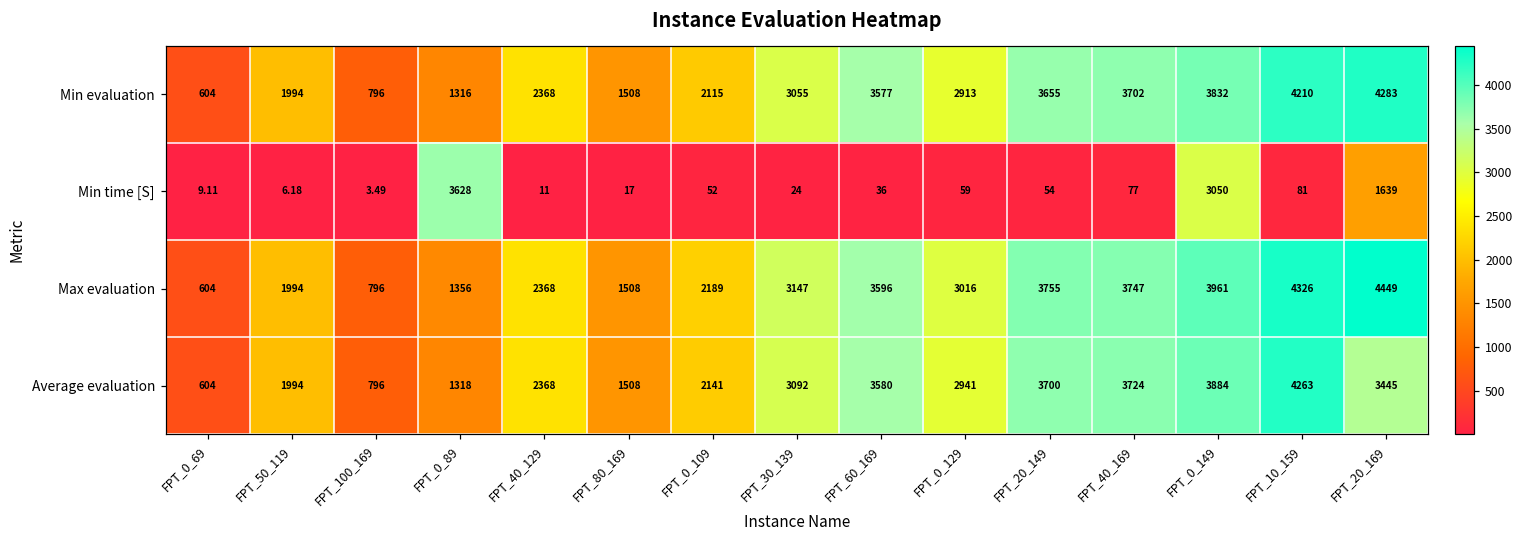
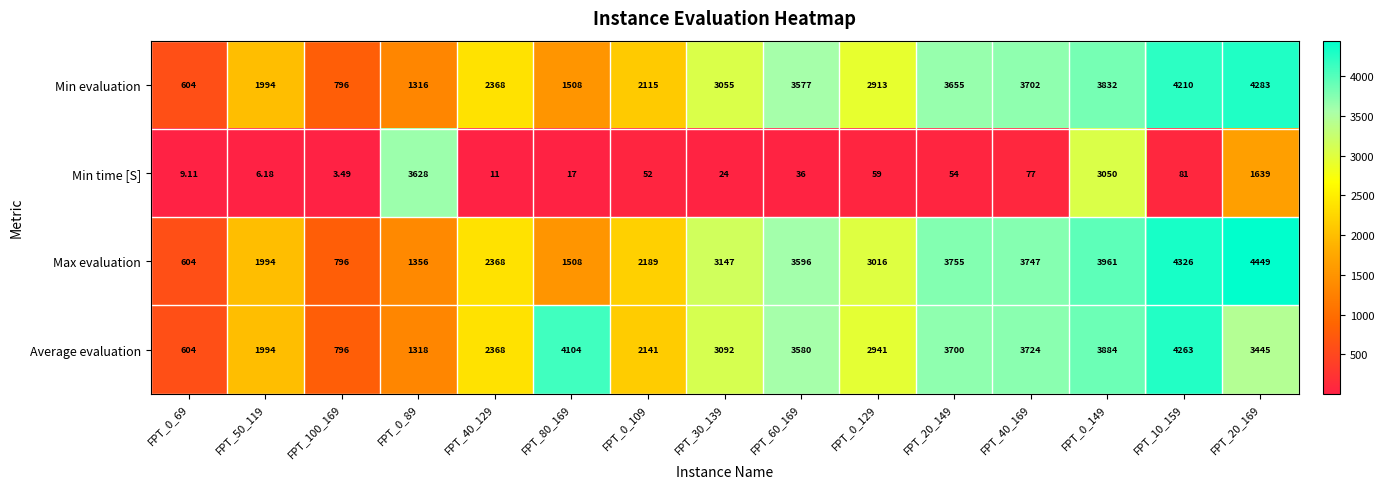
  {
    "Min evaluation": {
      "FPT_0_69": 604,
      "FPT_50_119": 1994,
      "FPT_100_169": 796,
      "FPT_0_89": 1316,
      "FPT_40_129": 2368,
      "FPT_80_169": 1508,
      "FPT_0_109": 2115,
      "FPT_30_139": 3055,
      "FPT_60_169": 3577,
      "FPT_0_129": 2913,
      "FPT_20_149": 3655,
      "FPT_40_169": 3702,
      "FPT_0_149": 3832,
      "FPT_10_159": 4210,
      "FPT_20_169": 4283
    },
    "Min time [S]": {
      "FPT_0_69": 9.11,
      "FPT_50_119": 6.18,
      "FPT_100_169": 3.49,
      "FPT_0_89": 3628,
      "FPT_40_129": 11,
      "FPT_80_169": 17,
      "FPT_0_109": 52,
      "FPT_30_139": 24,
      "FPT_60_169": 36,
      "FPT_0_129": 59,
      "FPT_20_149": 54,
      "FPT_40_169": 77,
      "FPT_0_149": 3050,
      "FPT_10_159": 81,
      "FPT_20_169": 1639
    },
    "Max evaluation": {
      "FPT_0_69": 604,
      "FPT_50_119": 1994,
      "FPT_100_169": 796,
      "FPT_0_89": 1356,
      "FPT_40_129": 2368,
      "FPT_80_169": 1508,
      "FPT_0_109": 2189,
      "FPT_30_139": 3147,
      "FPT_60_169": 3596,
      "FPT_0_129": 3016,
      "FPT_20_149": 3755,
      "FPT_40_169": 3747,
      "FPT_0_149": 3961,
      "FPT_10_159": 4326,
      "FPT_20_169": 4449
    },
    "Average evaluation": {
      "FPT_0_69": 604,
      "FPT_50_119": 1994,
      "FPT_100_169": 796,
      "FPT_0_89": 1318,
      "FPT_40_129": 2368,
-     "FPT_80_169": 1508,
+     "FPT_80_169": 4104,
      "FPT_0_109": 2141,
      "FPT_30_139": 3092,
      "FPT_60_169": 3580,
      "FPT_0_129": 2941,
      "FPT_20_149": 3700,
      "FPT_40_169": 3724,
      "FPT_0_149": 3884,
      "FPT_10_159": 4263,
      "FPT_20_169": 3445
    }
  }
